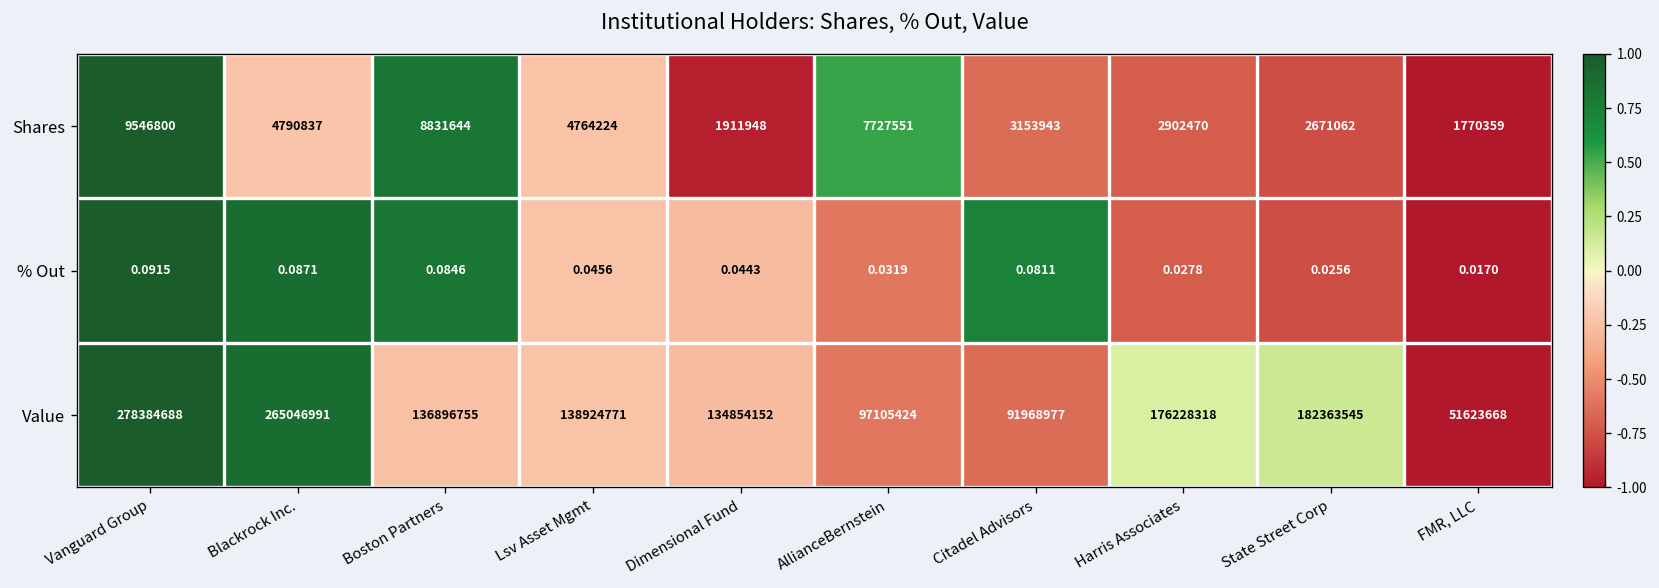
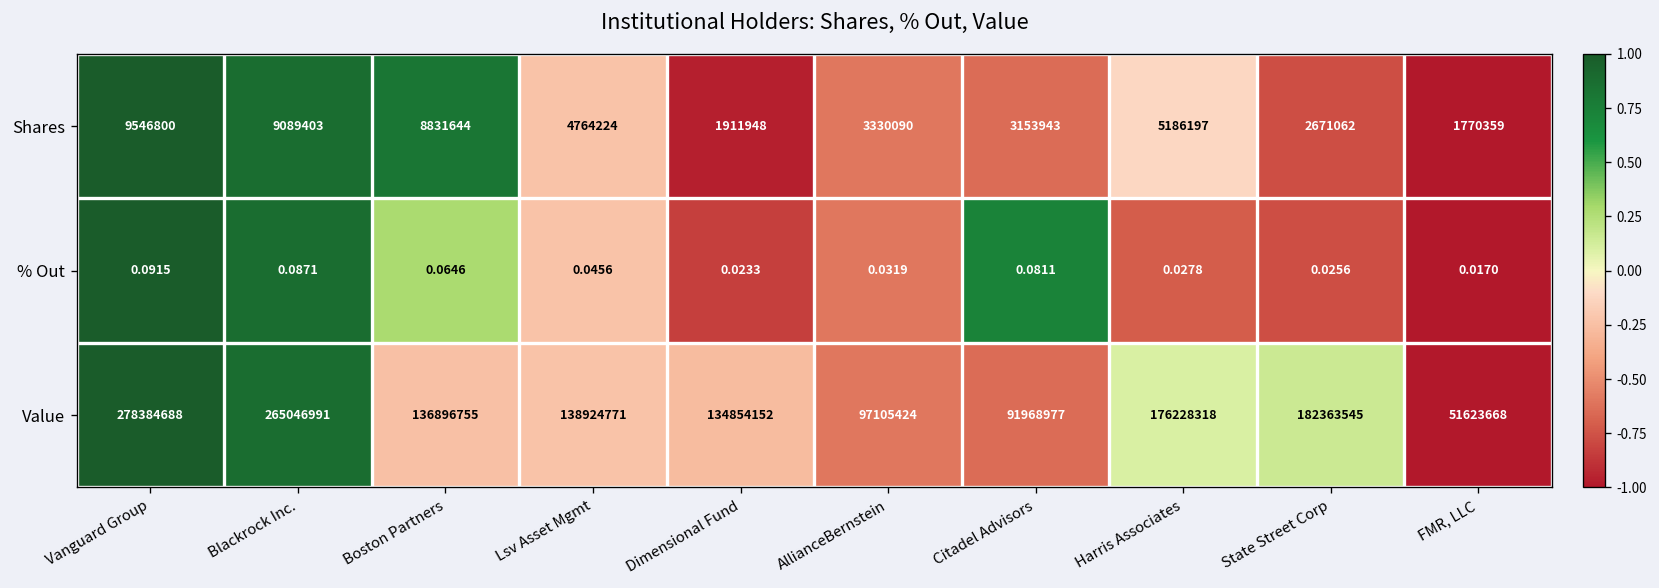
  {
    "Shares": {
      "Vanguard Group": 9546800,
-     "Blackrock Inc.": 4790837,
+     "Blackrock Inc.": 9089403,
      "Boston Partners": 8831644,
      "Lsv Asset Mgmt": 4764224,
      "Dimensional Fund": 1911948,
-     "AllianceBernstein": 7727551,
+     "AllianceBernstein": 3330090,
      "Citadel Advisors": 3153943,
-     "Harris Associates": 2902470,
+     "Harris Associates": 5186197,
      "State Street Corp": 2671062,
      "FMR, LLC": 1770359
    },
    "% Out": {
      "Vanguard Group": 0.0915,
      "Blackrock Inc.": 0.0871,
-     "Boston Partners": 0.0846,
+     "Boston Partners": 0.0646,
      "Lsv Asset Mgmt": 0.0456,
-     "Dimensional Fund": 0.0443,
+     "Dimensional Fund": 0.0233,
      "AllianceBernstein": 0.0319,
      "Citadel Advisors": 0.0811,
      "Harris Associates": 0.0278,
      "State Street Corp": 0.0256,
      "FMR, LLC": 0.0170
    },
    "Value": {
      "Vanguard Group": 278384688,
      "Blackrock Inc.": 265046991,
      "Boston Partners": 136896755,
      "Lsv Asset Mgmt": 138924771,
      "Dimensional Fund": 134854152,
      "AllianceBernstein": 97105424,
      "Citadel Advisors": 91968977,
      "Harris Associates": 176228318,
      "State Street Corp": 182363545,
      "FMR, LLC": 51623668
    }
  }
